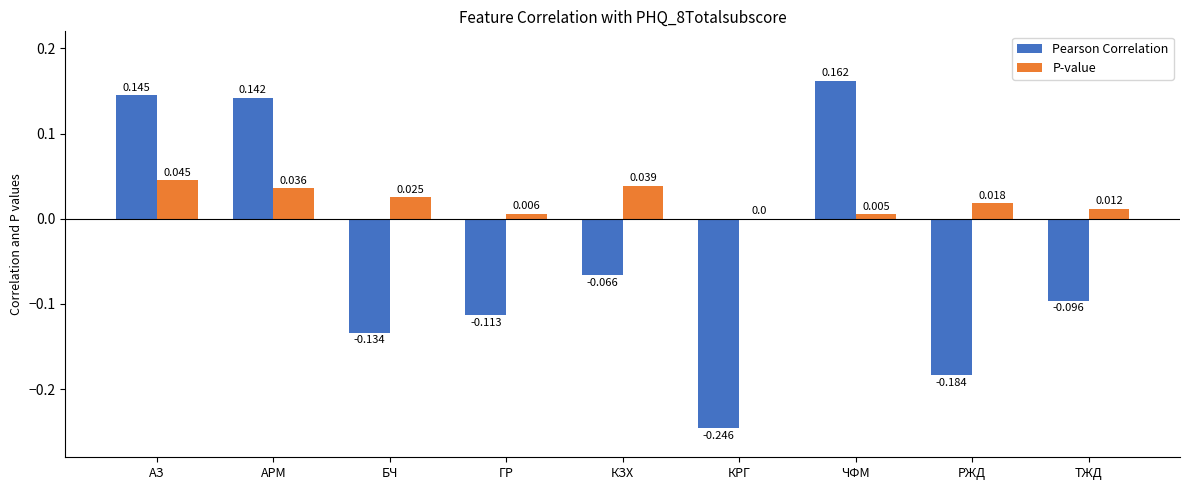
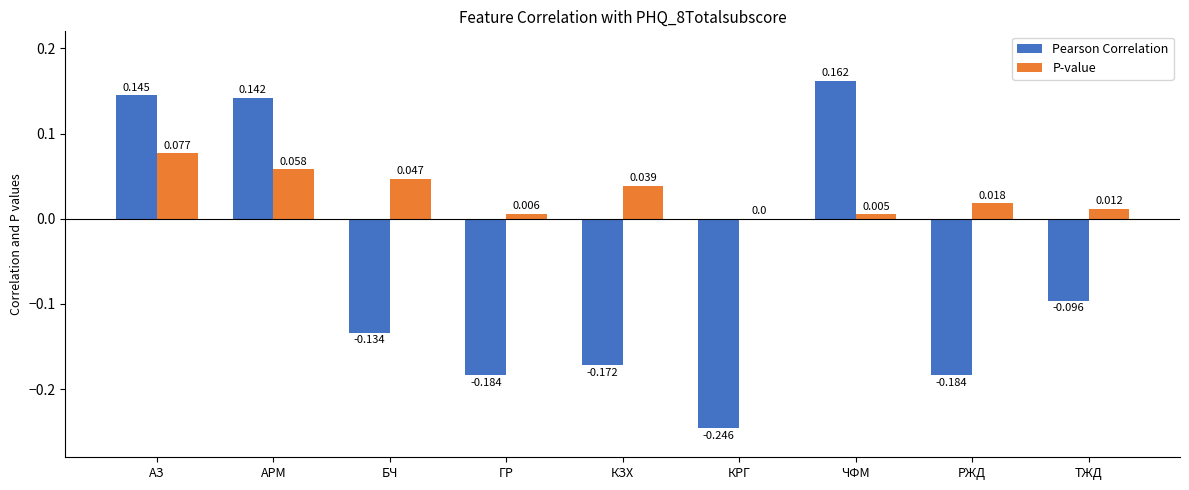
  {
    "Pearson Correlation": {
      "АЗ": 0.145,
      "APM": 0.142,
      "БЧ": -0.134,
-     "ГР": -0.113,
-     "КЗХ": -0.066,
+     "ГР": -0.184,
+     "КЗХ": -0.172,
      "КРГ": -0.246,
      "ЧФМ": 0.162,
      "РЖД": -0.184,
      "ТЖД": -0.096
    },
    "P-value": {
-     "АЗ": 0.045,
-     "APM": 0.036,
-     "БЧ": 0.025,
+     "АЗ": 0.077,
+     "APM": 0.058,
+     "БЧ": 0.047,
      "ГР": 0.006,
      "КЗХ": 0.039,
      "КРГ": 0.0,
      "ЧФМ": 0.005,
      "РЖД": 0.018,
      "ТЖД": 0.012
    }
  }
